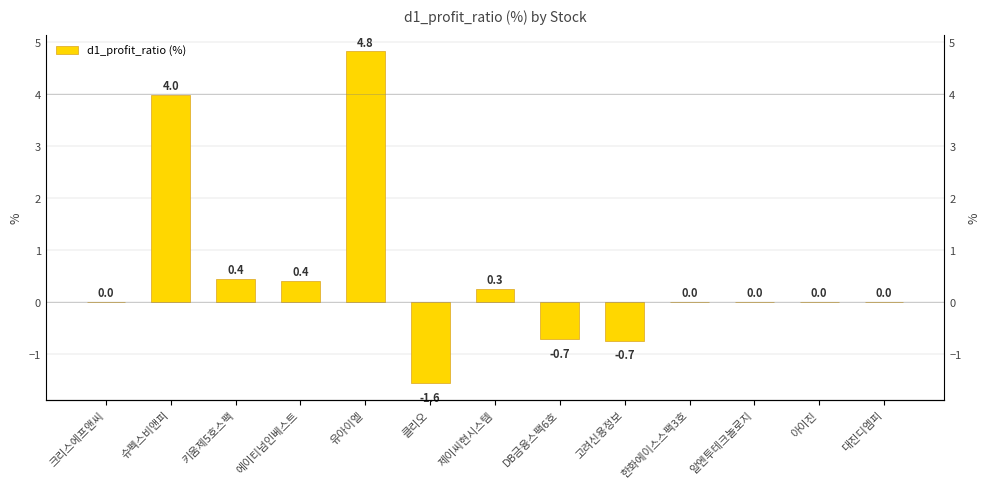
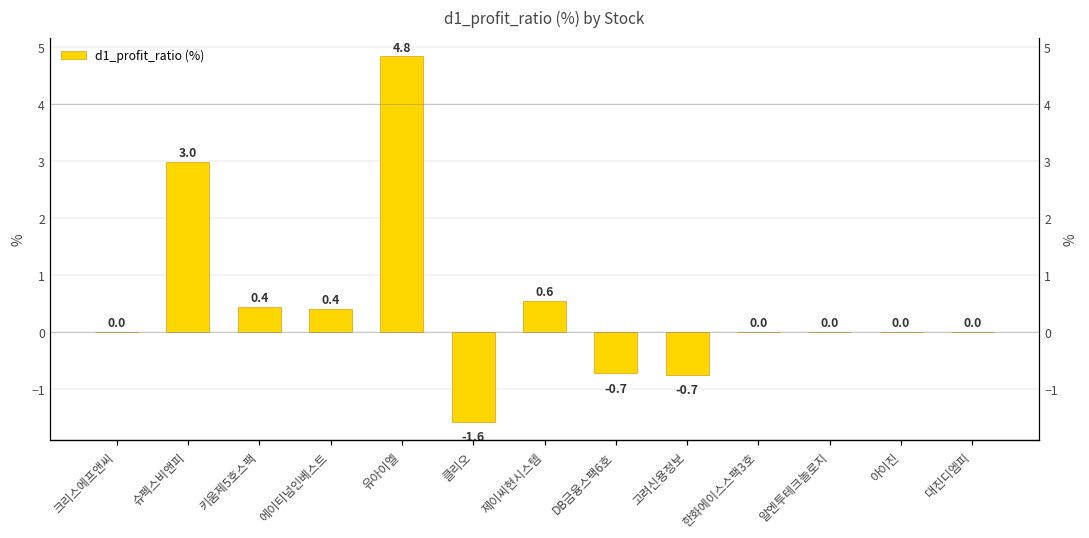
  {
    "크리스에프앤씨": 0.0,
-   "슈펙스비앤피": 4.0,
+   "슈펙스비앤피": 3.0,
    "키움제5호스팩": 0.4,
    "에이티넘인베스트": 0.4,
    "유아이엘": 4.8,
    "클리오": -1.6,
-   "제이씨현시스템": 0.3,
+   "제이씨현시스템": 0.6,
    "DB금융스팩6호": -0.7,
    "고려신용정보": -0.7,
    "한화에이스스팩3호": 0.0,
    "알엔투테크놀로지": 0.0,
    "아이진": 0.0,
    "대진디엠피": 0.0
  }
